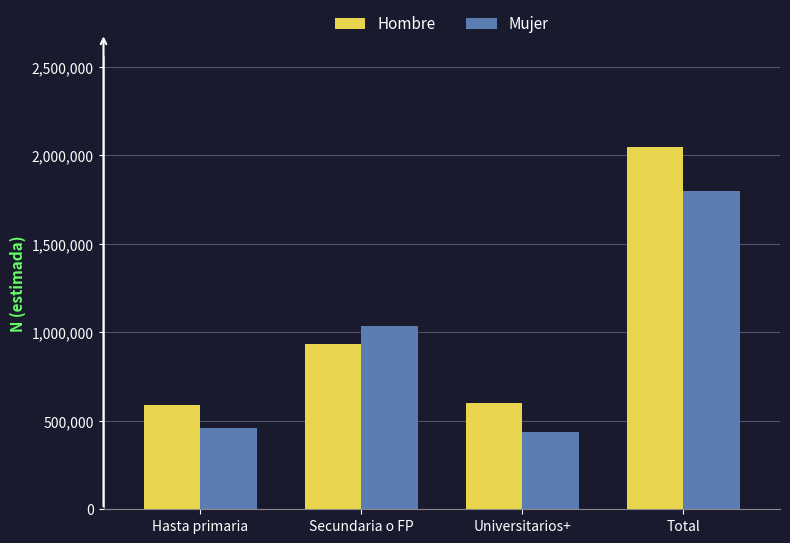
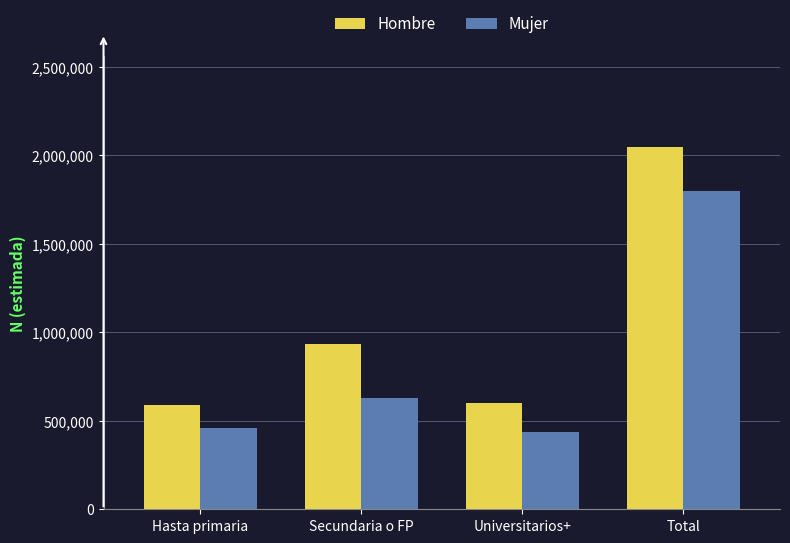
  {
    "Hombre": {
      "Hasta primaria": "590,000",
      "Secundaria o FP": "930,000",
      "Universitarios+": "600,000",
      "Total": "2,050,000"
    },
    "Mujer": {
      "Hasta primaria": "460,000",
-     "Secundaria o FP": "1,040,000",
+     "Secundaria o FP": "630,000",
      "Universitarios+": "440,000",
      "Total": "1,800,000"
    }
  }
